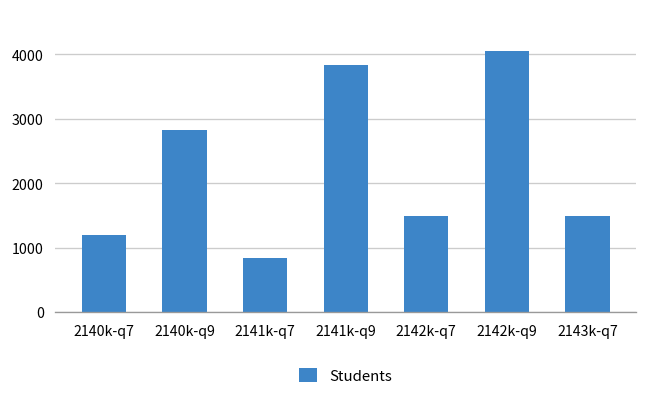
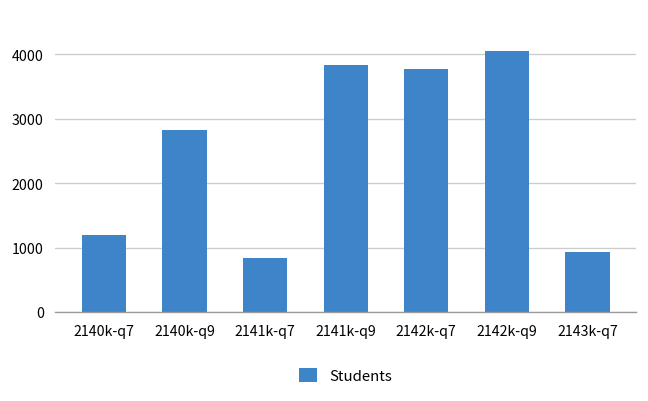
  {
    "2140k-q7": 1200,
    "2140k-q9": 2800,
    "2141k-q7": 800,
    "2141k-q9": 3800,
-   "2142k-q7": 1500,
+   "2142k-q7": 3800,
    "2142k-q9": 4100,
-   "2143k-q7": 1500
+   "2143k-q7": 900
  }
